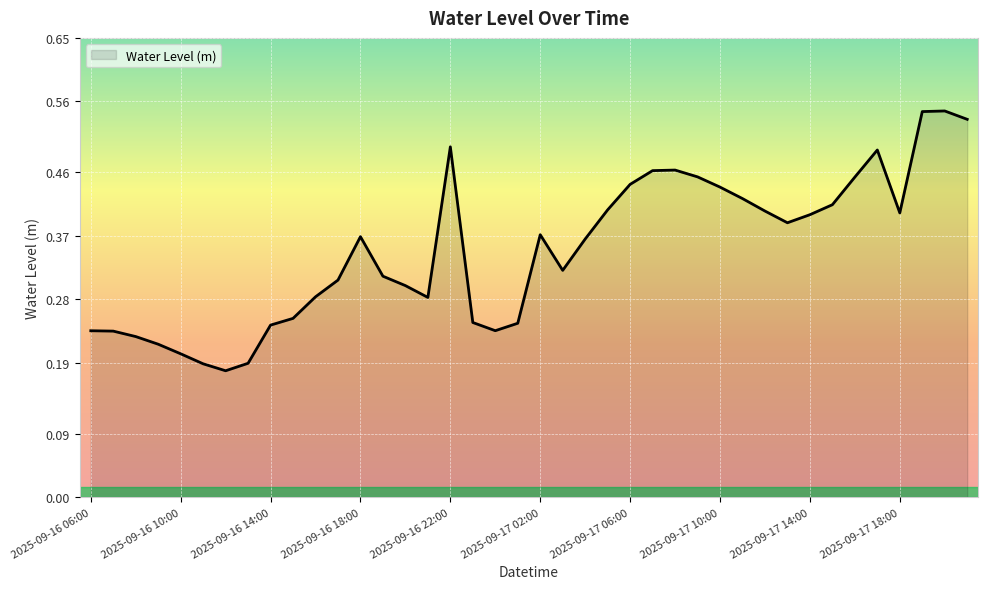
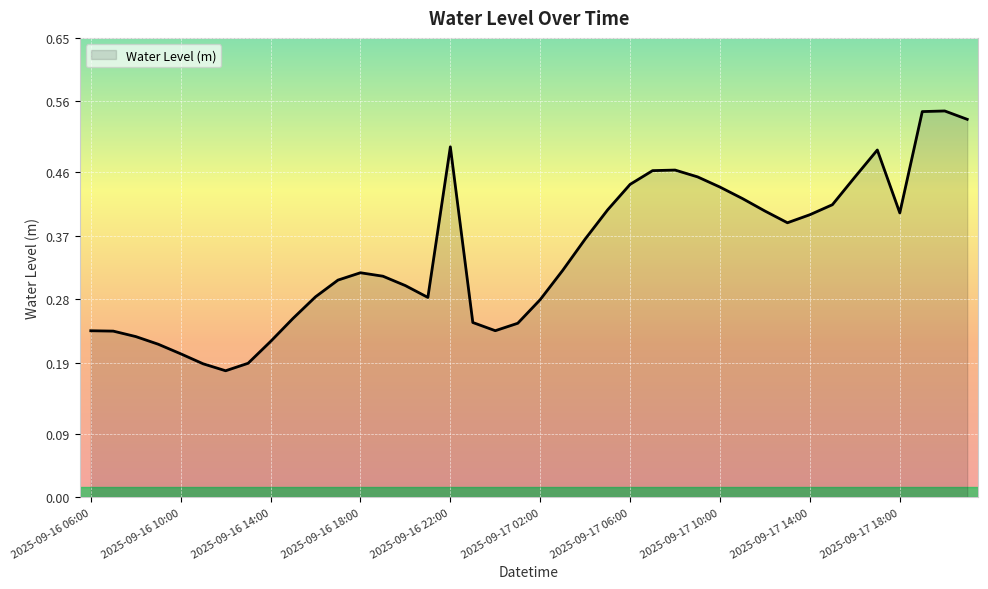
  {
    "2025-09-16 06:00": 0.24,
    "2025-09-16 10:00": 0.20,
-   "2025-09-16 14:00": 0.24,
-   "2025-09-16 18:00": 0.37,
+   "2025-09-16 14:00": 0.22,
+   "2025-09-16 18:00": 0.32,
    "2025-09-16 22:00": 0.50,
-   "2025-09-17 02:00": 0.37,
+   "2025-09-17 02:00": 0.28,
    "2025-09-17 06:00": 0.44,
    "2025-09-17 10:00": 0.44,
    "2025-09-17 14:00": 0.40,
    "2025-09-17 18:00": 0.40
  }
